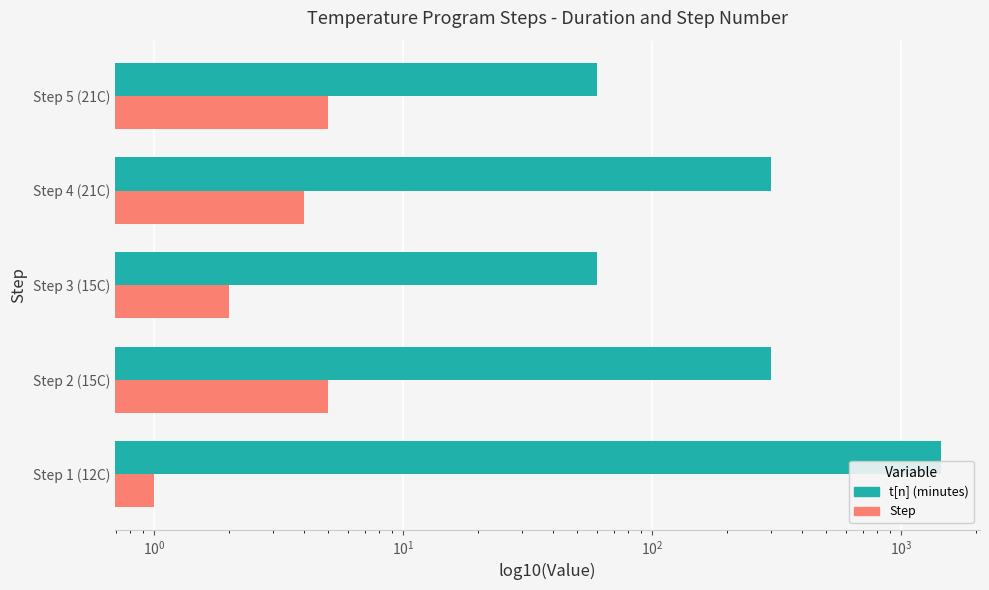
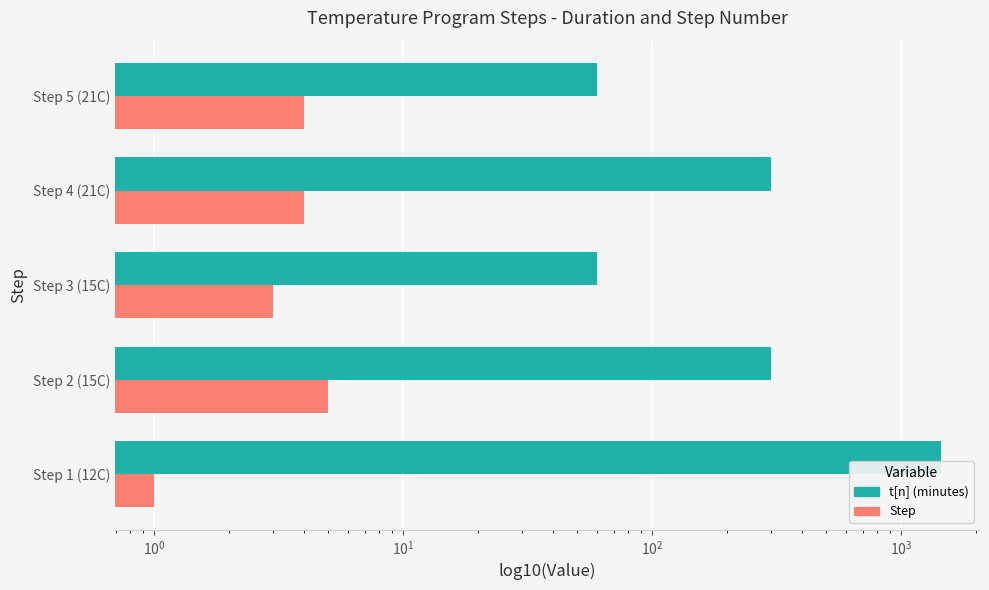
  {
    "Step": {
-     "Step 5 (21C)": 5,
+     "Step 5 (21C)": 4,
      "Step 4 (21C)": 4,
-     "Step 3 (15C)": 2,
+     "Step 3 (15C)": 3,
      "Step 2 (15C)": 5,
      "Step 1 (12C)": 1
    }
  }
